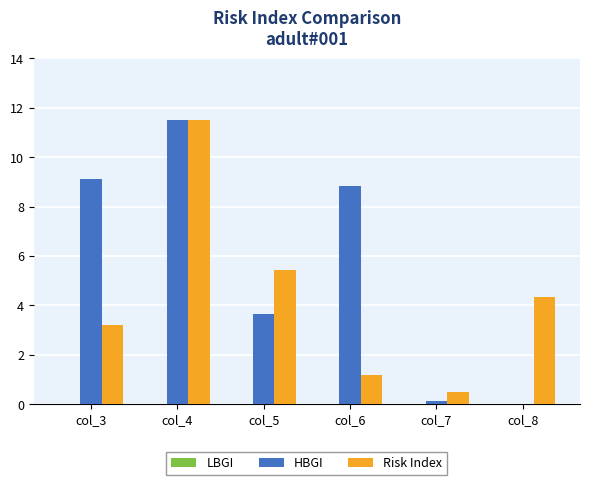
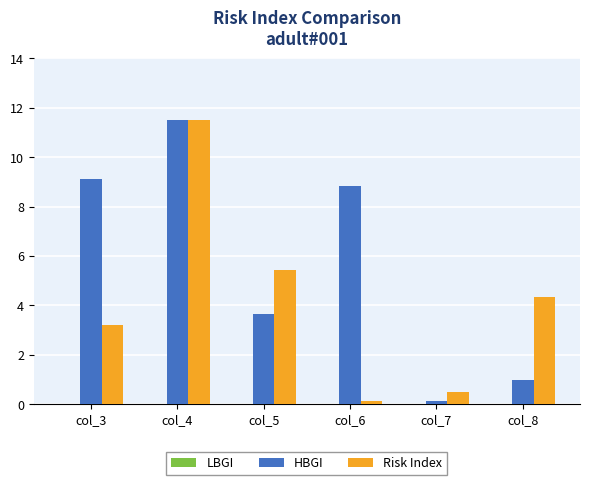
  {
    "LBGI": {
      "col_3": 0.0,
      "col_4": 0.0,
      "col_5": 0.0,
      "col_6": 0.0,
      "col_7": 0.0,
      "col_8": 0.0
    },
    "HBGI": {
      "col_3": 9.1,
      "col_4": 11.5,
      "col_5": 3.7,
      "col_6": 8.8,
      "col_7": 0.1,
-     "col_8": 0
+     "col_8": 1
    },
    "Risk Index": {
      "col_3": 3.2,
      "col_4": 11.5,
      "col_5": 5.4,
-     "col_6": 1.2,
+     "col_6": 0.1,
      "col_7": 0.5,
      "col_8": 4.4
    }
  }
